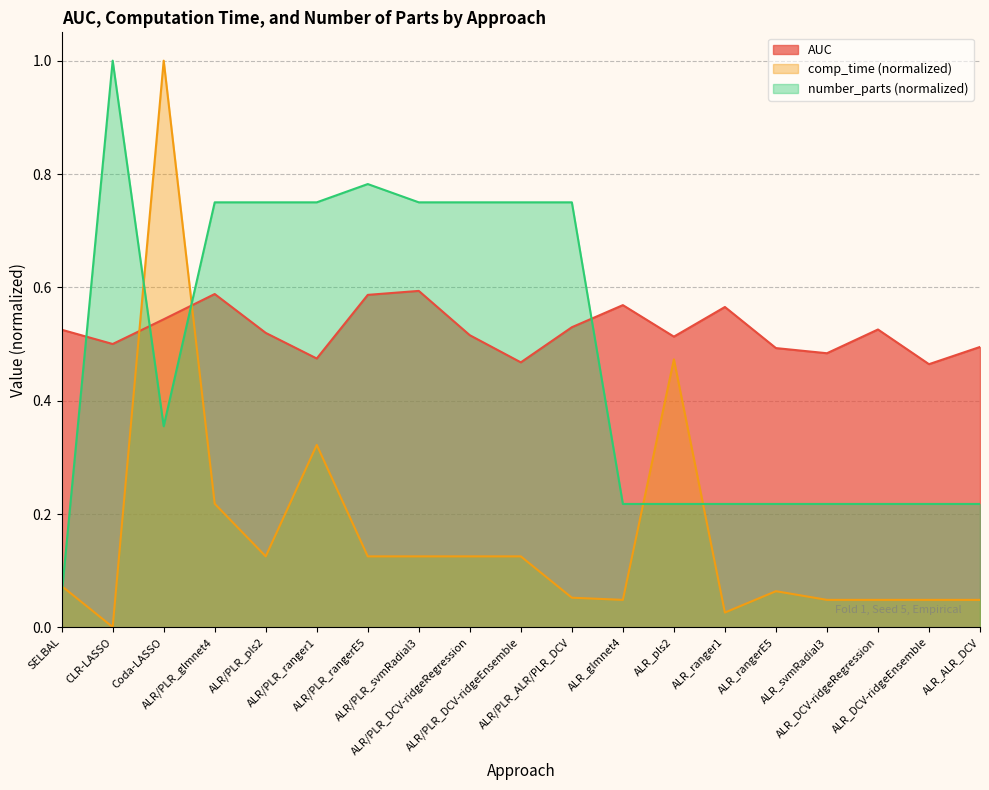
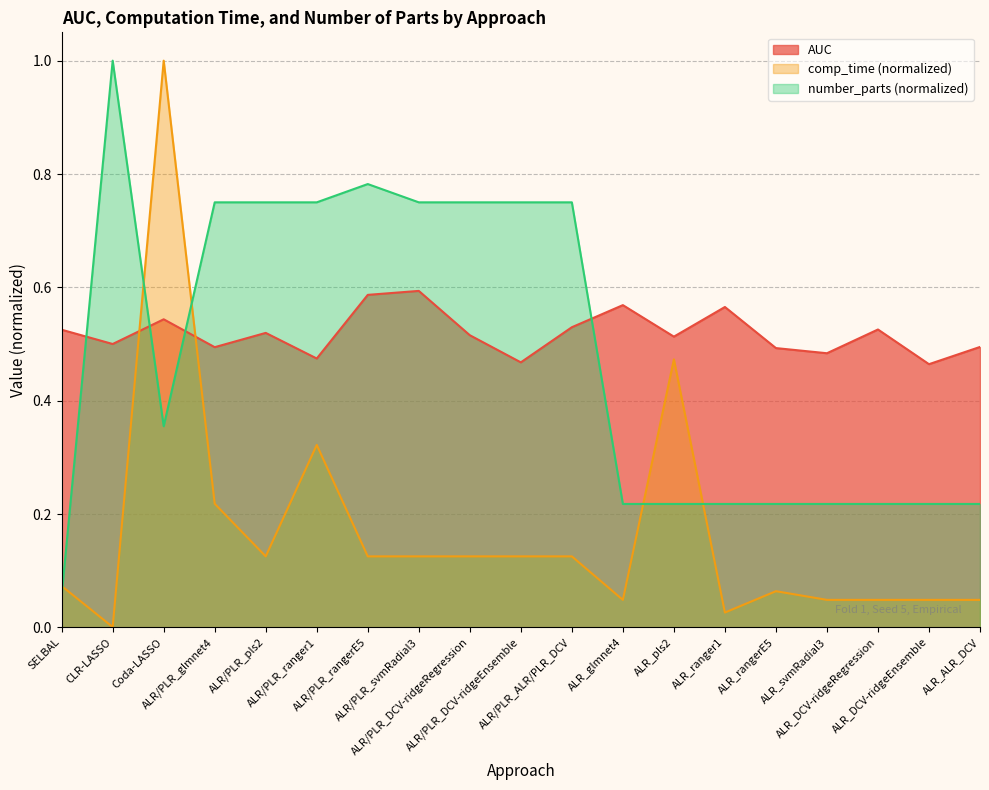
  {
    "AUC": {
      "SELBAL": 0.53,
      "CLR-LASSO": 0.50,
      "Coda-LASSO": 0.54,
-     "ALR/PLR_glmnet4": 0.59,
+     "ALR/PLR_glmnet4": 0.49,
      "ALR/PLR_pls2": 0.52,
      "ALR/PLR_ranger1": 0.47,
      "ALR/PLR_rangerE5": 0.59,
      "ALR/PLR_svmRadial3": 0.59,
      "ALR/PLR_DCV-ridgeRegression": 0.52,
      "ALR/PLR_DCV-ridgeEnsemble": 0.47,
      "ALR/PLR_ALR/PLR_DCV": 0.53,
      "ALR_glmnet4": 0.57,
      "ALR_pls2": 0.51,
      "ALR_ranger1": 0.57,
      "ALR_rangerE5": 0.49,
      "ALR_svmRadial3": 0.48,
      "ALR_DCV-ridgeRegression": 0.53,
      "ALR_DCV-ridgeEnsemble": 0.46,
      "ALR_ALR_DCV": 0.49
    },
    "comp_time (normalized)": {
      "SELBAL": 0.07,
      "CLR-LASSO": 0.00,
      "Coda-LASSO": 1.00,
      "ALR/PLR_glmnet4": 0.22,
      "ALR/PLR_pls2": 0.13,
      "ALR/PLR_ranger1": 0.32,
      "ALR/PLR_rangerE5": 0.13,
      "ALR/PLR_svmRadial3": 0.13,
      "ALR/PLR_DCV-ridgeRegression": 0.13,
      "ALR/PLR_DCV-ridgeEnsemble": 0.13,
-     "ALR/PLR_ALR/PLR_DCV": 0.05,
+     "ALR/PLR_ALR/PLR_DCV": 0.13,
      "ALR_glmnet4": 0.05,
      "ALR_pls2": 0.47,
      "ALR_ranger1": 0.03,
      "ALR_rangerE5": 0.06,
      "ALR_svmRadial3": 0.05,
      "ALR_DCV-ridgeRegression": 0.05,
      "ALR_DCV-ridgeEnsemble": 0.05,
      "ALR_ALR_DCV": 0.05
    },
    "number_parts (normalized)": {
      "SELBAL": 0.06,
      "CLR-LASSO": 1.00,
      "Coda-LASSO": 0.35,
      "ALR/PLR_glmnet4": 0.75,
      "ALR/PLR_pls2": 0.75,
      "ALR/PLR_ranger1": 0.75,
      "ALR/PLR_rangerE5": 0.78,
      "ALR/PLR_svmRadial3": 0.75,
      "ALR/PLR_DCV-ridgeRegression": 0.75,
      "ALR/PLR_DCV-ridgeEnsemble": 0.75,
      "ALR/PLR_ALR/PLR_DCV": 0.75,
      "ALR_glmnet4": 0.22,
      "ALR_pls2": 0.22,
      "ALR_ranger1": 0.22,
      "ALR_rangerE5": 0.22,
      "ALR_svmRadial3": 0.22,
      "ALR_DCV-ridgeRegression": 0.22,
      "ALR_DCV-ridgeEnsemble": 0.22,
      "ALR_ALR_DCV": 0.22
    }
  }
